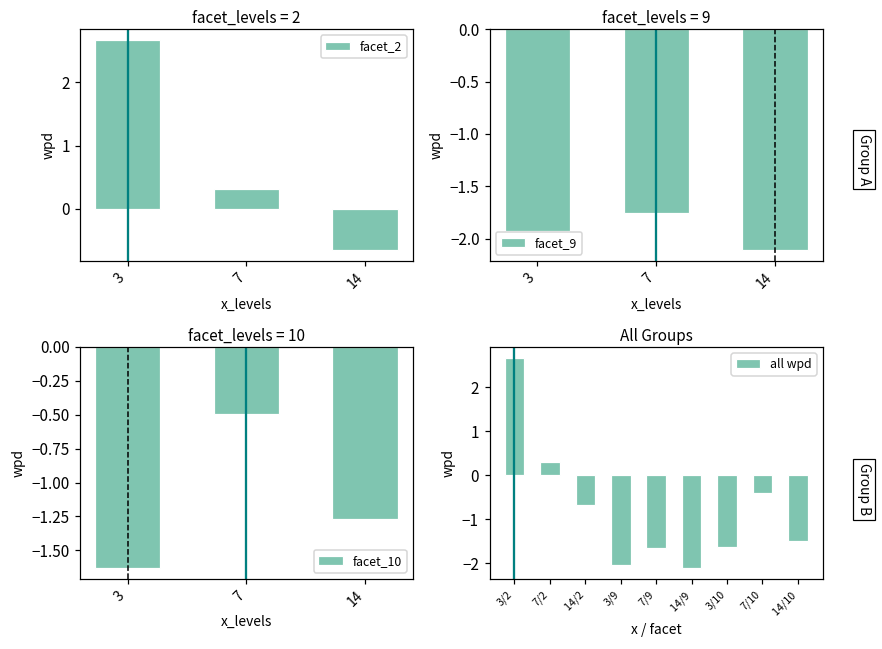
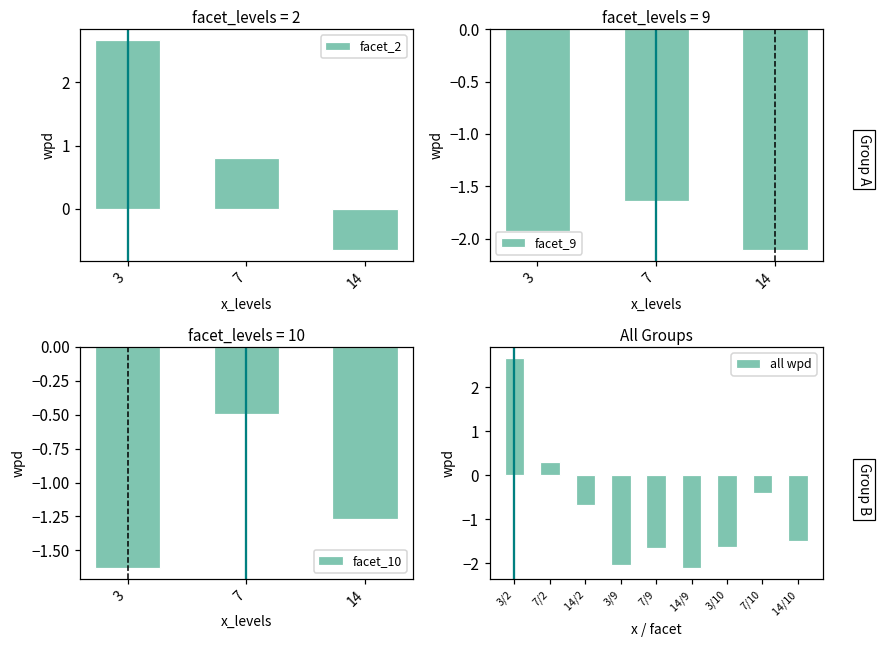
  {
    "facet_levels = 2": {
      "3": 2.7,
-     "7": 0.3,
+     "7": 0.8,
      "14": -0.7
    },
    "facet_levels = 9": {
      "3": -1.9,
-     "7": -1.8,
+     "7": -1.6,
      "14": -2.1
    },
    "facet_levels = 10": {
      "3": -1.63,
      "7": -0.49,
      "14": -1.27
    },
    "All Groups": {
      "3/2": 2.7,
      "7/2": 0.3,
      "14/2": -0.7,
      "3/9": -2.0,
      "7/9": -1.6,
      "14/9": -2.1,
      "3/10": -1.6,
      "7/10": -0.4,
      "14/10": -1.5
    }
  }
